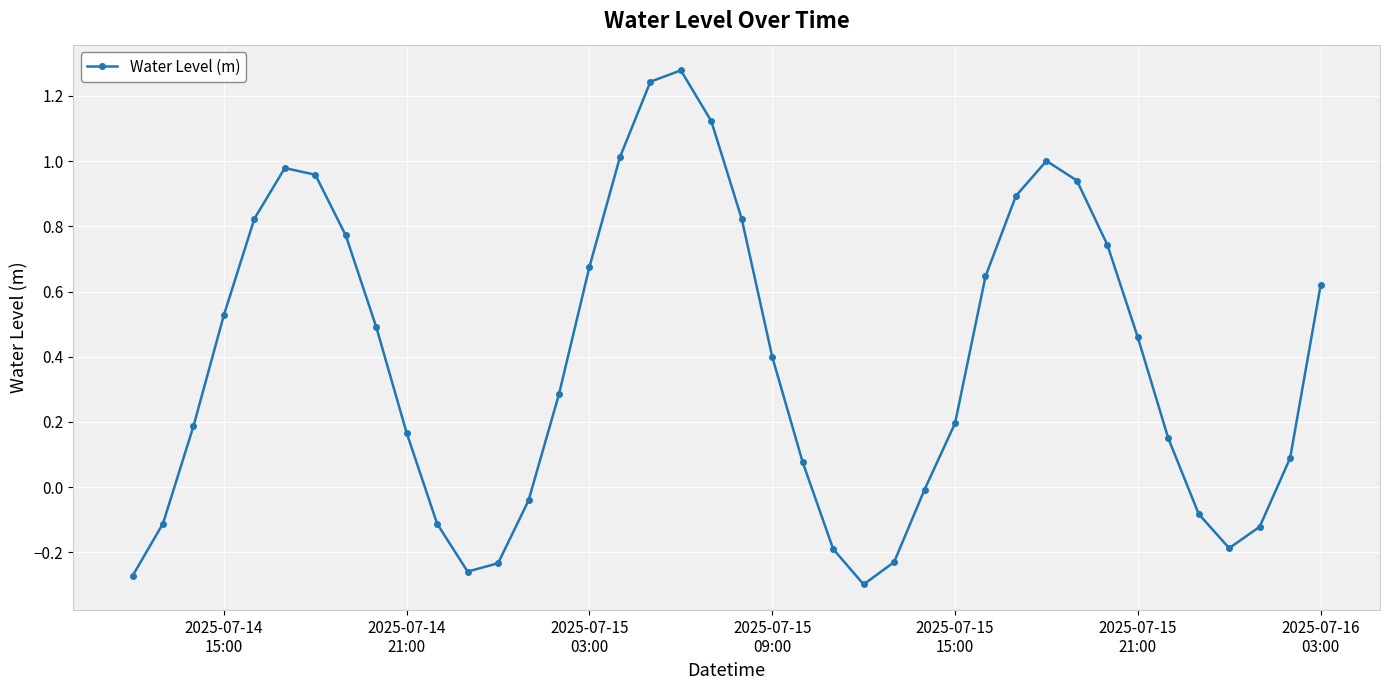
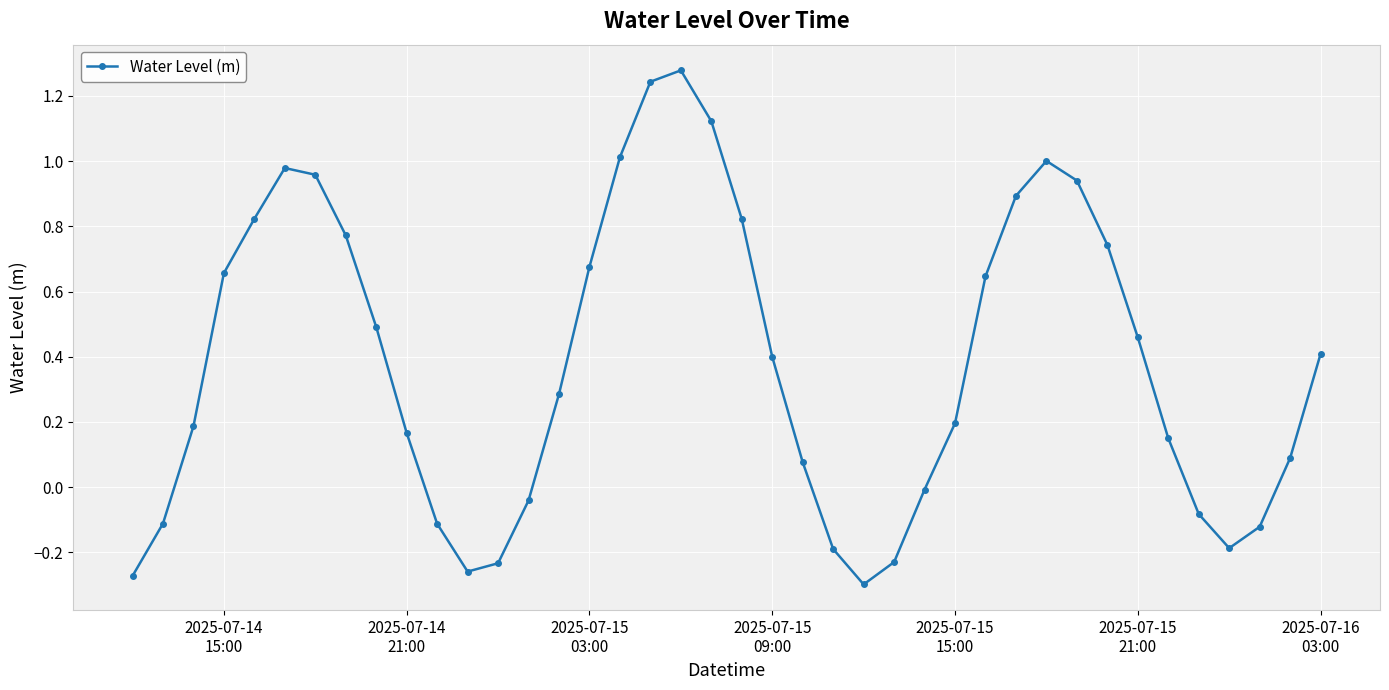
  {
-   "2025-07-14 15:00": 0.53,
+   "2025-07-14 15:00": 0.66,
    "2025-07-14 21:00": 0.17,
    "2025-07-15 03:00": 0.68,
    "2025-07-15 09:00": 0.40,
    "2025-07-15 15:00": 0.20,
    "2025-07-15 21:00": 0.46,
-   "2025-07-16 03:00": 0.62
+   "2025-07-16 03:00": 0.41
  }
